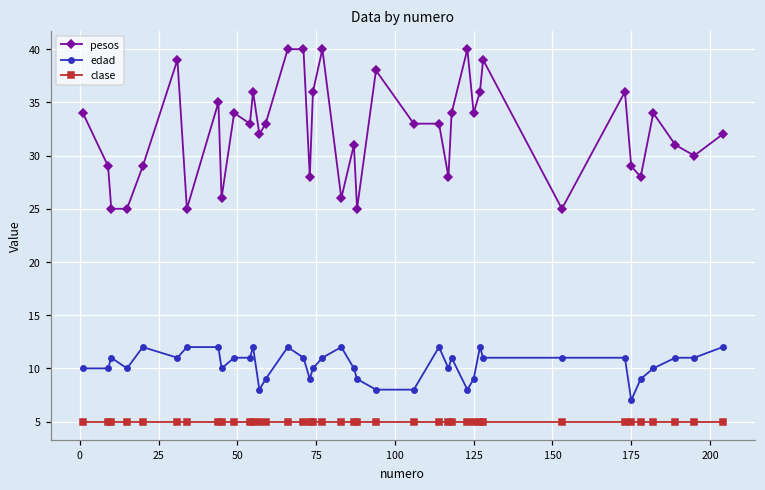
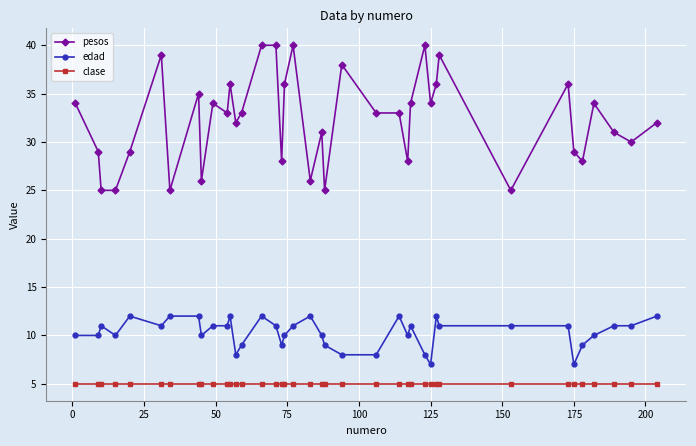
  {
    "pesos": {
      "125": 34,
      "175": 29
    },
    "edad": {
-     "125": 9,
+     "125": 7,
      "175": 7
    },
    "clase": {
      "125": 5,
      "175": 5
    }
  }
